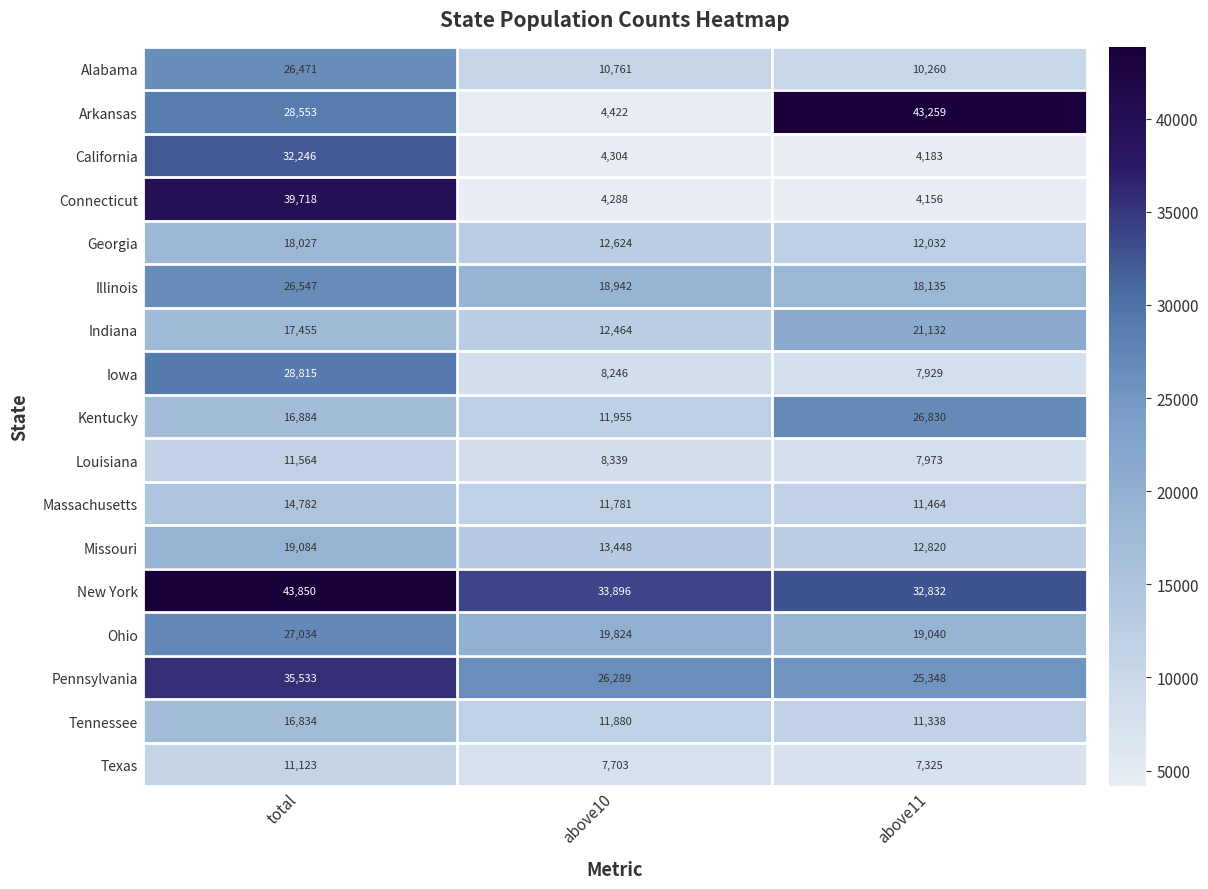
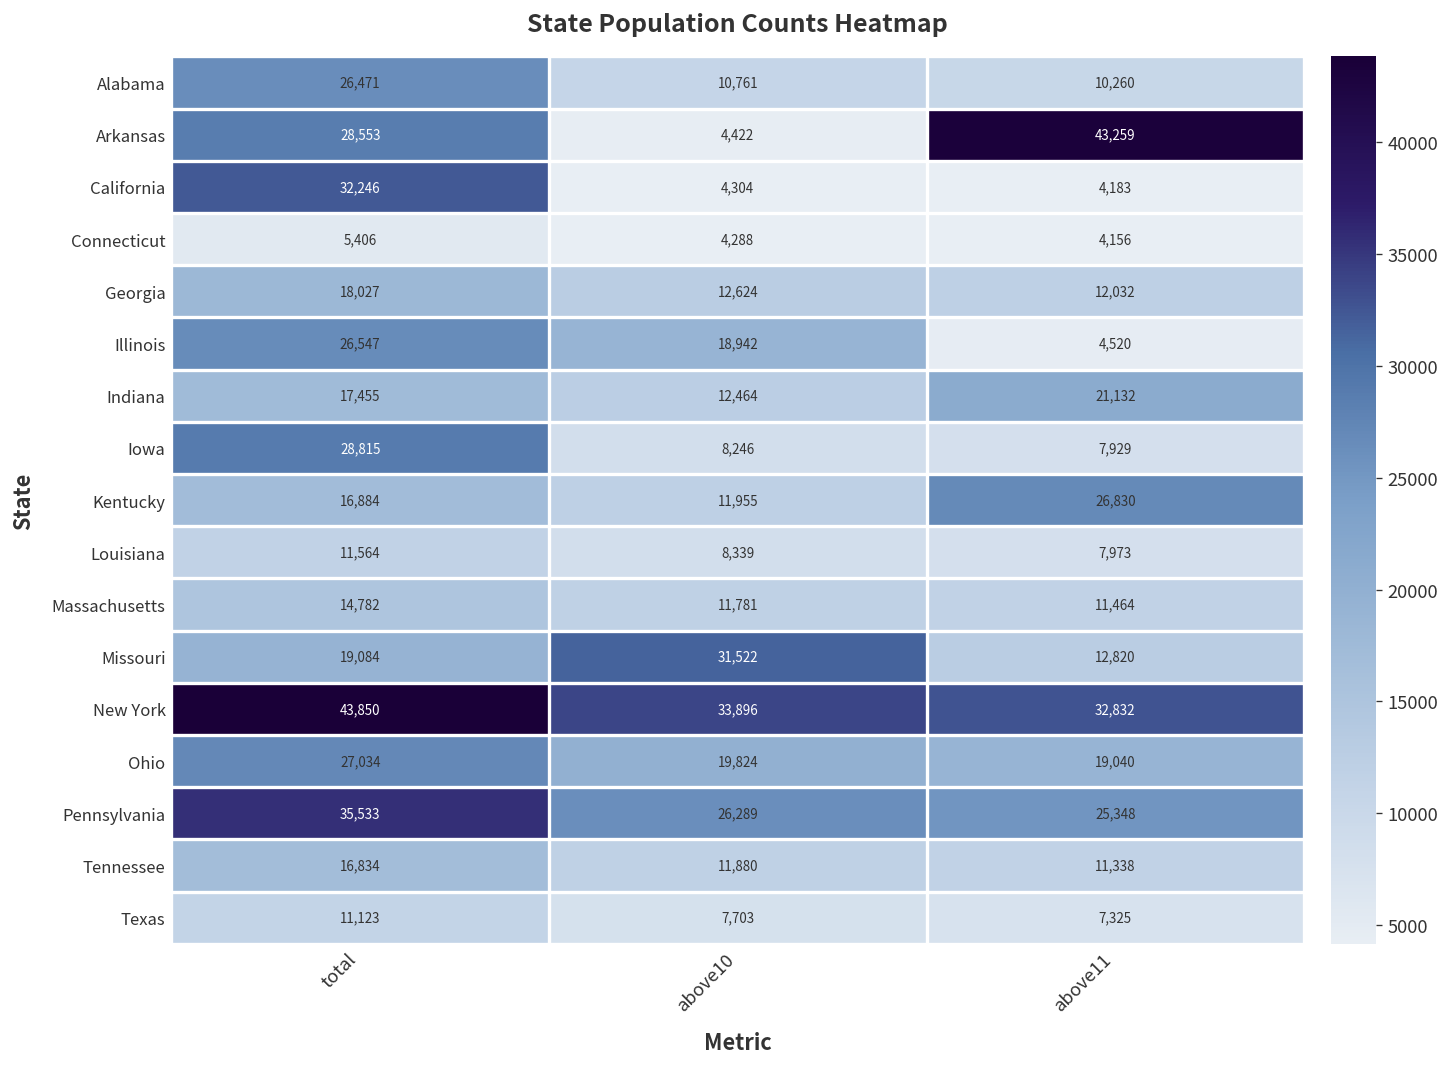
  {
    "Alabama": {
      "total": "26,471",
      "above10": "10,761",
      "above11": "10,260"
    },
    "Arkansas": {
      "total": "28,553",
      "above10": "4,422",
      "above11": "43,259"
    },
    "California": {
      "total": "32,246",
      "above10": "4,304",
      "above11": "4,183"
    },
    "Connecticut": {
-     "total": "39,718",
+     "total": "5,406",
      "above10": "4,288",
      "above11": "4,156"
    },
    "Georgia": {
      "total": "18,027",
      "above10": "12,624",
      "above11": "12,032"
    },
    "Illinois": {
      "total": "26,547",
      "above10": "18,942",
-     "above11": "18,135"
+     "above11": "4,520"
    },
    "Indiana": {
      "total": "17,455",
      "above10": "12,464",
      "above11": "21,132"
    },
    "Iowa": {
      "total": "28,815",
      "above10": "8,246",
      "above11": "7,929"
    },
    "Kentucky": {
      "total": "16,884",
      "above10": "11,955",
      "above11": "26,830"
    },
    "Louisiana": {
      "total": "11,564",
      "above10": "8,339",
      "above11": "7,973"
    },
    "Massachusetts": {
      "total": "14,782",
      "above10": "11,781",
      "above11": "11,464"
    },
    "Missouri": {
      "total": "19,084",
-     "above10": "13,448",
+     "above10": "31,522",
      "above11": "12,820"
    },
    "New York": {
      "total": "43,850",
      "above10": "33,896",
      "above11": "32,832"
    },
    "Ohio": {
      "total": "27,034",
      "above10": "19,824",
      "above11": "19,040"
    },
    "Pennsylvania": {
      "total": "35,533",
      "above10": "26,289",
      "above11": "25,348"
    },
    "Tennessee": {
      "total": "16,834",
      "above10": "11,880",
      "above11": "11,338"
    },
    "Texas": {
      "total": "11,123",
      "above10": "7,703",
      "above11": "7,325"
    }
  }
